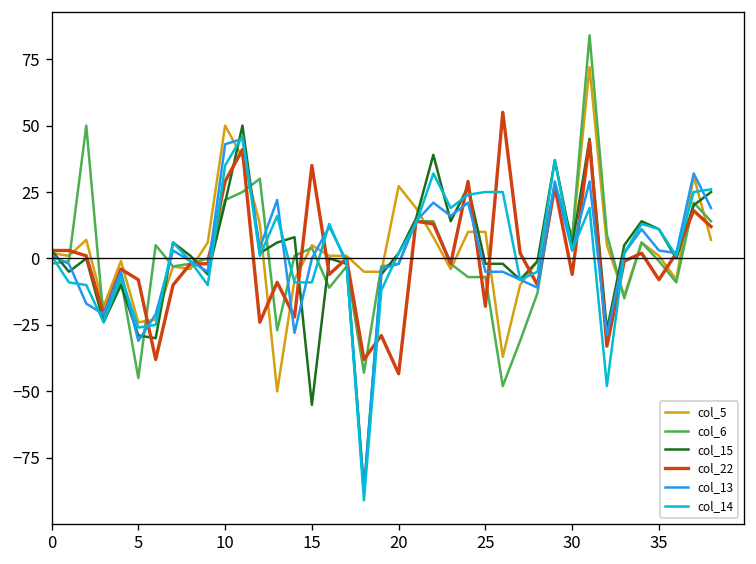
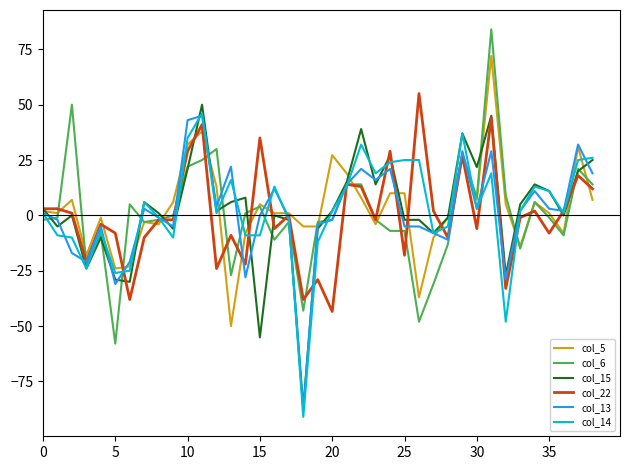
  {
    "col_5": {
      "5": -24,
-     "10": 50,
+     "10": 32,
      "20": 27,
      "25": 10,
      "35": 1
    },
    "col_6": {
      "0": -2,
-     "5": -45,
+     "5": -58,
      "25": -7,
      "35": -1
    },
    "col_15": {
      "5": -29,
      "15": -55,
      "25": -2,
-     "30": 5
+     "30": 22
    },
    "col_22": {
      "5": -8,
      "10": 29,
      "15": 35,
      "20": -43,
      "25": -18,
      "30": -6,
      "35": -8
    }
  }
